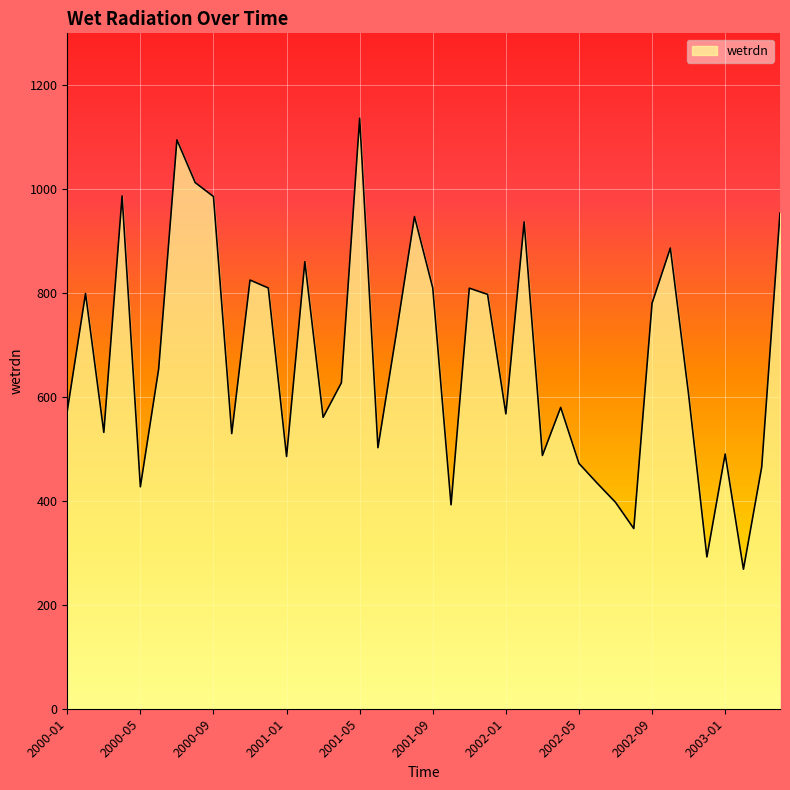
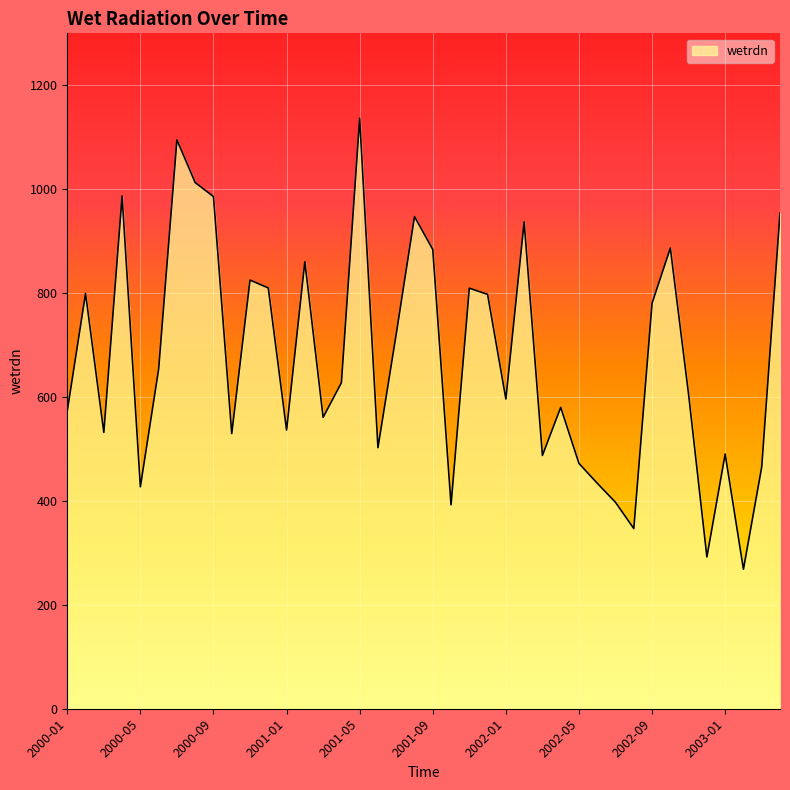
  {
    "2000-01": 570,
    "2000-05": 430,
    "2000-09": 990,
-   "2001-01": 490,
+   "2001-01": 540,
    "2001-05": 1140,
-   "2001-09": 810,
-   "2002-01": 570,
+   "2001-09": 880,
+   "2002-01": 600,
    "2002-05": 470,
    "2002-09": 780,
    "2003-01": 490
  }
